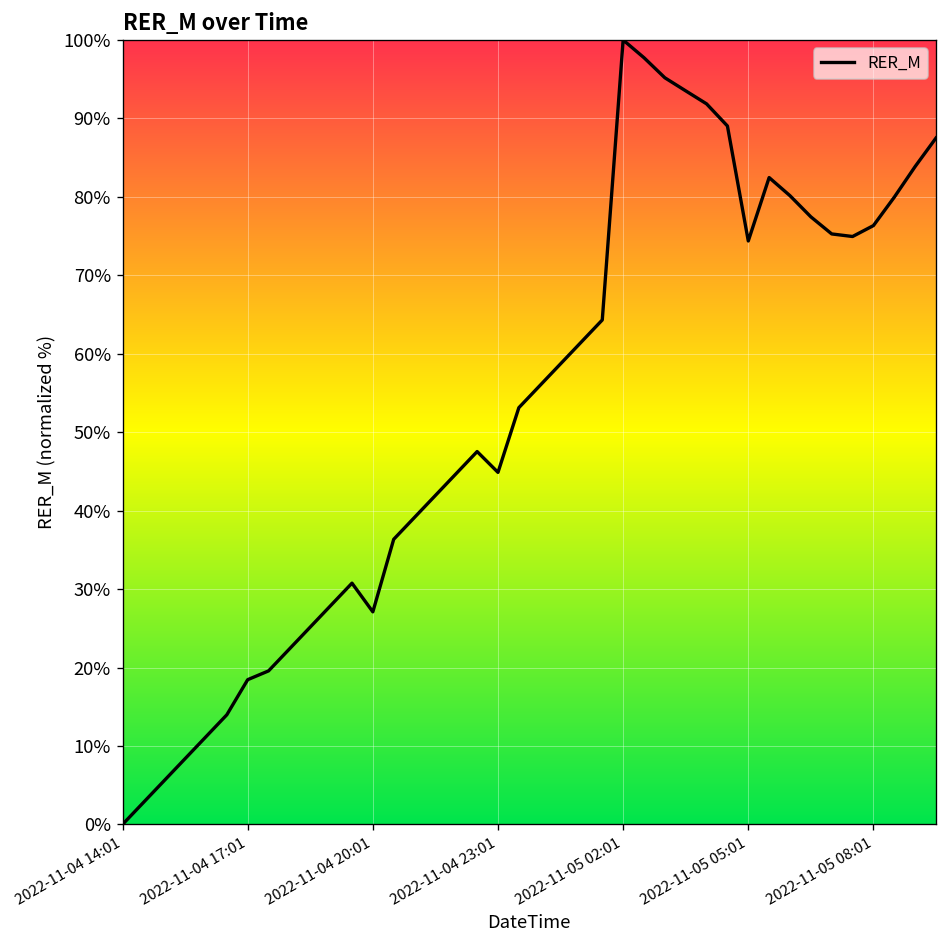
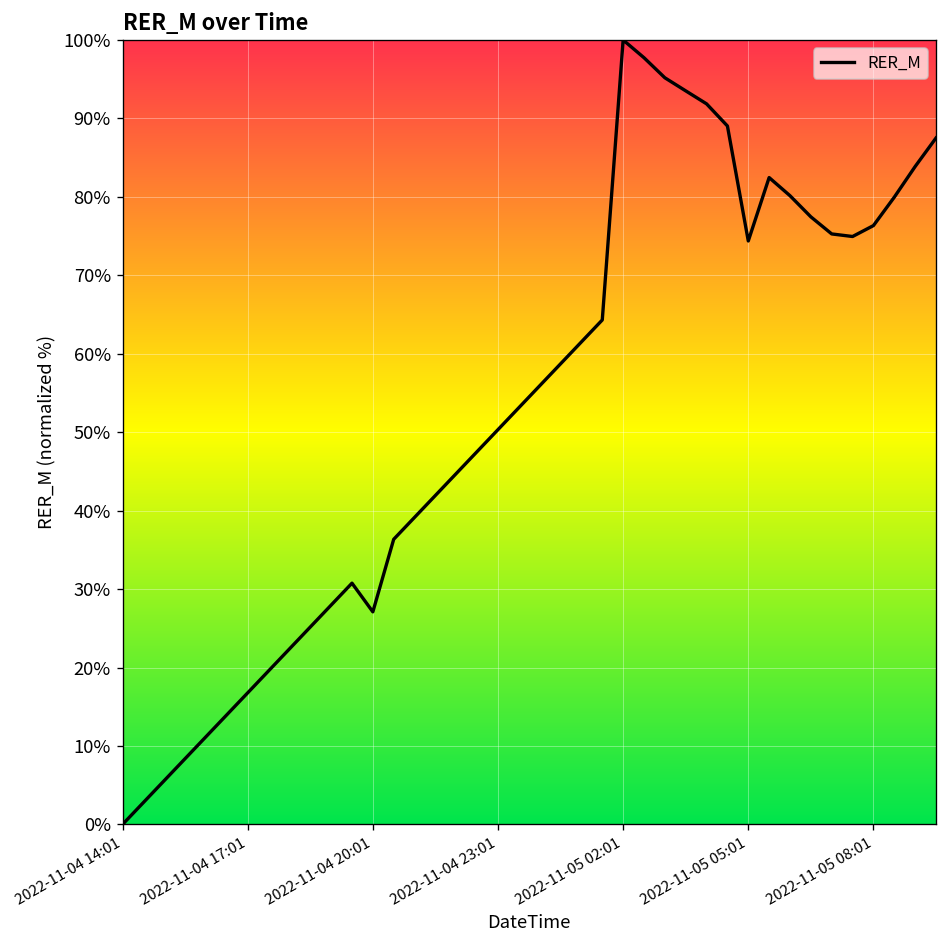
  {
    "2022-11-04 14:01": "0%",
-   "2022-11-04 17:01": "18%",
+   "2022-11-04 17:01": "17%",
    "2022-11-04 20:01": "27%",
-   "2022-11-04 23:01": "45%",
+   "2022-11-04 23:01": "50%",
    "2022-11-05 02:01": "100%",
    "2022-11-05 05:01": "74%",
    "2022-11-05 08:01": "76%"
  }
